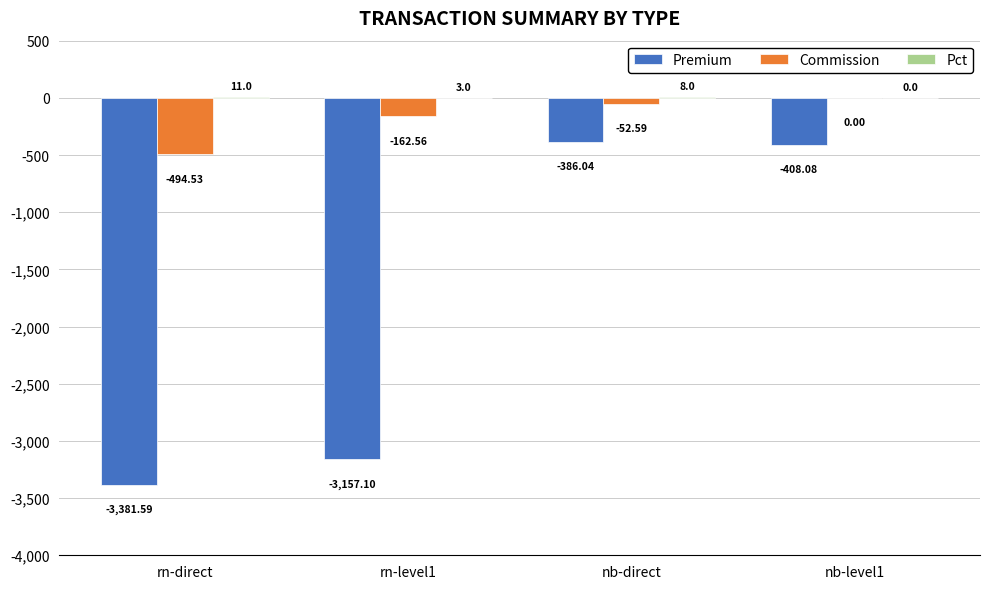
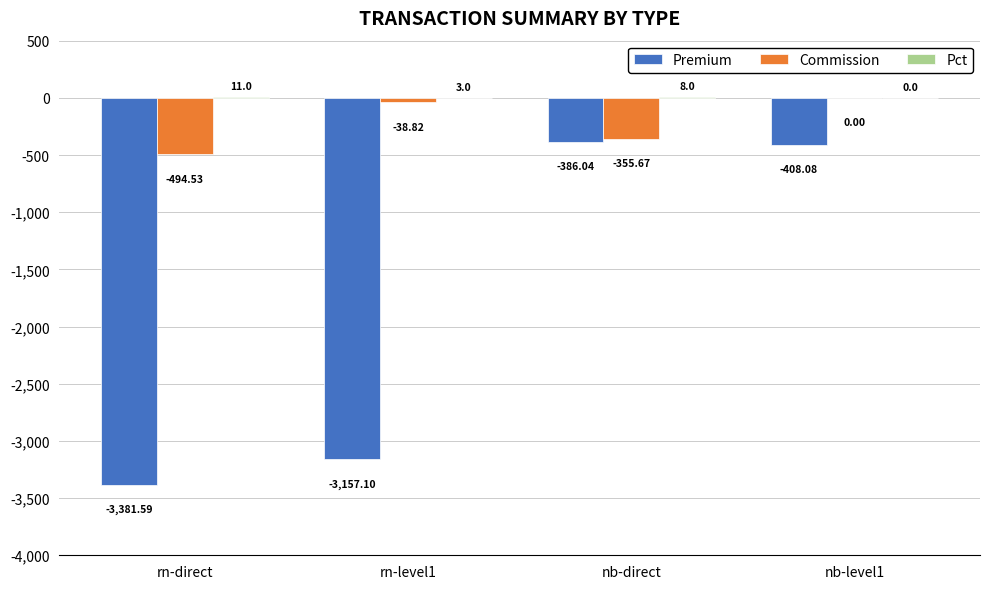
  {
    "Premium": {
      "rn-direct": "-3,381.59",
      "rn-level1": "-3,157.10",
      "nb-direct": "-386.04",
      "nb-level1": "-408.08"
    },
    "Commission": {
      "rn-direct": "-494.53",
-     "rn-level1": "-162.56",
-     "nb-direct": "-52.59",
+     "rn-level1": "-38.82",
+     "nb-direct": "-355.67",
      "nb-level1": "0.00"
    },
    "Pct": {
      "rn-direct": "11.0",
      "rn-level1": "3.0",
      "nb-direct": "8.0",
      "nb-level1": "0.0"
    }
  }
